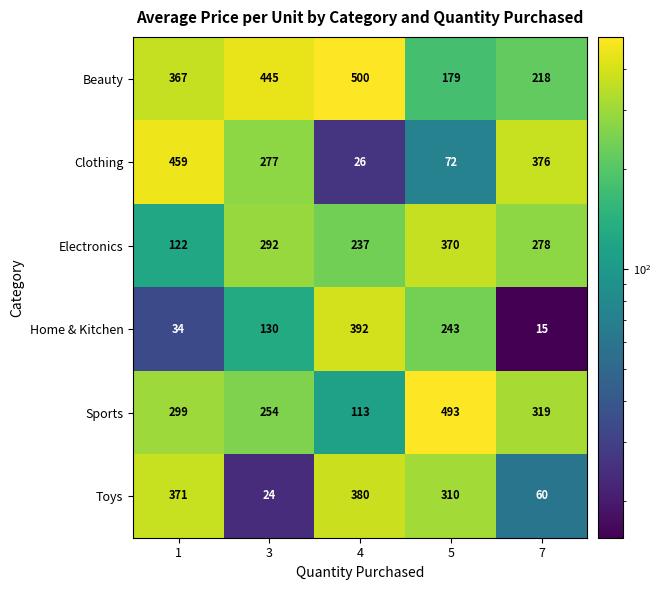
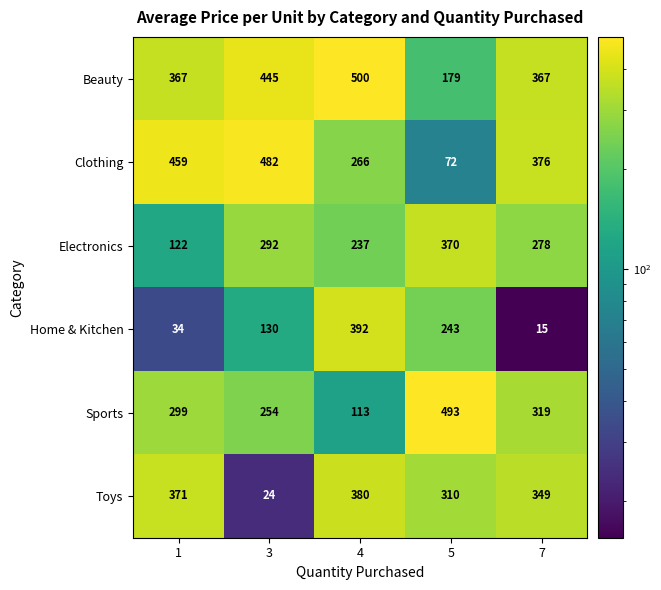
  {
    "Beauty": {
      "1": 367,
      "3": 445,
      "4": 500,
      "5": 179,
-     "7": 218
+     "7": 367
    },
    "Clothing": {
      "1": 459,
-     "3": 277,
-     "4": 26,
+     "3": 482,
+     "4": 266,
      "5": 72,
      "7": 376
    },
    "Electronics": {
      "1": 122,
      "3": 292,
      "4": 237,
      "5": 370,
      "7": 278
    },
    "Home & Kitchen": {
      "1": 34,
      "3": 130,
      "4": 392,
      "5": 243,
      "7": 15
    },
    "Sports": {
      "1": 299,
      "3": 254,
      "4": 113,
      "5": 493,
      "7": 319
    },
    "Toys": {
      "1": 371,
      "3": 24,
      "4": 380,
      "5": 310,
-     "7": 60
+     "7": 349
    }
  }
